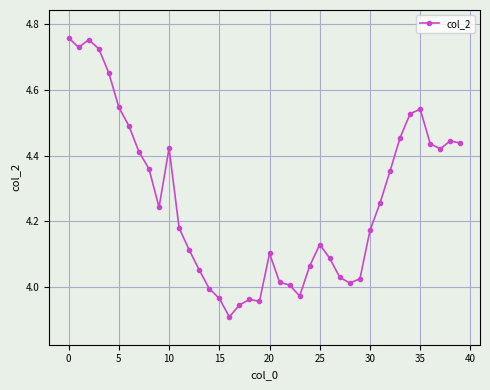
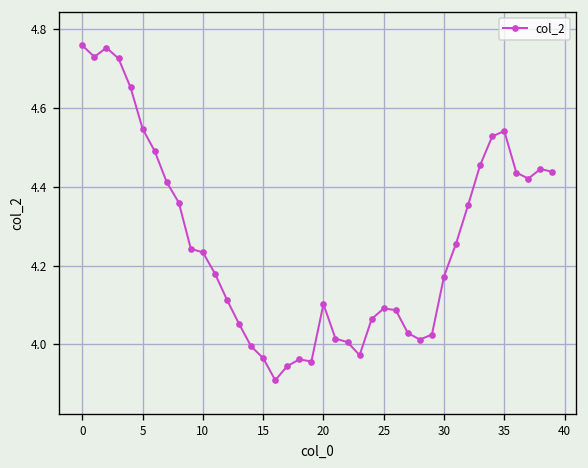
  {
    "0": 4.76,
    "5": 4.55,
-   "10": 4.42,
+   "10": 4.23,
    "15": 3.97,
    "20": 4.10,
-   "25": 4.13,
+   "25": 4.09,
    "30": 4.17,
    "35": 4.54
  }
